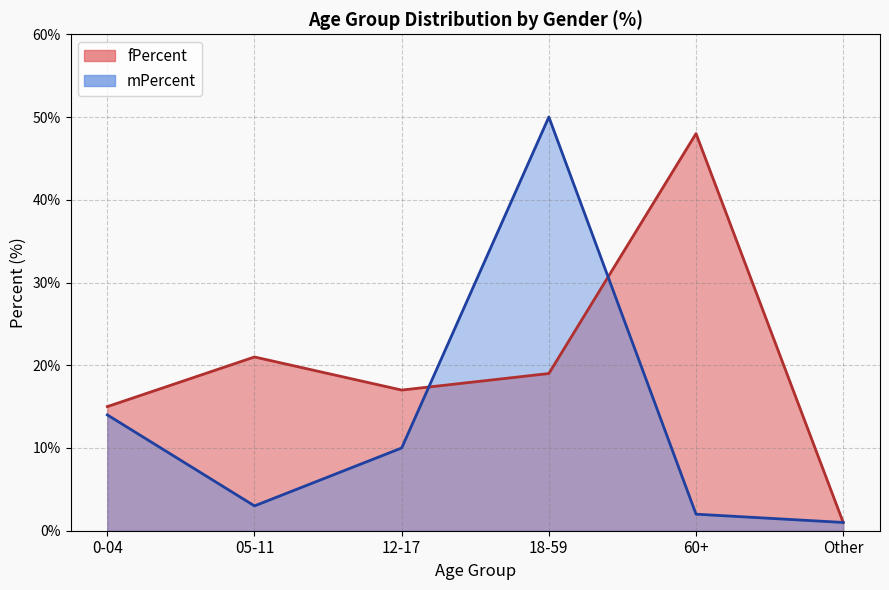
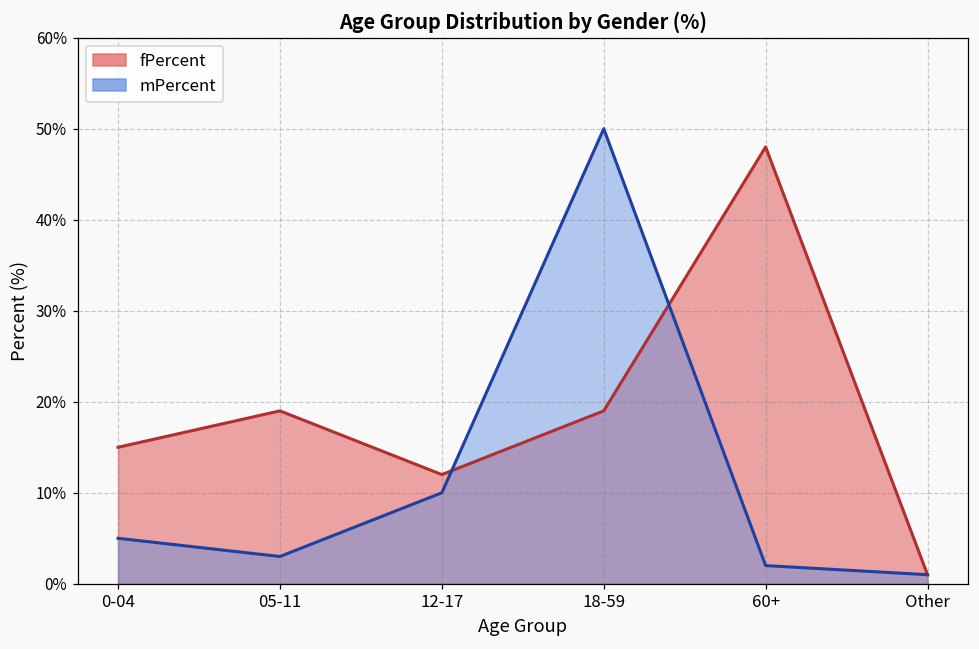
  {
    "fPercent": {
      "0-04": "15%",
-     "05-11": "21%",
-     "12-17": "17%",
+     "05-11": "19%",
+     "12-17": "12%",
      "18-59": "19%",
      "60+": "48%"
    },
    "mPercent": {
-     "0-04": "14%",
+     "0-04": "5%",
      "05-11": "3%",
      "12-17": "10%",
      "18-59": "50%",
      "60+": "2%"
    }
  }
